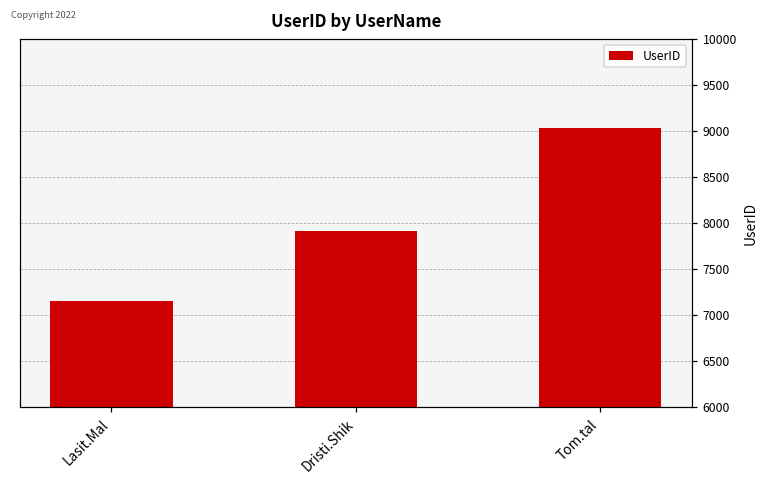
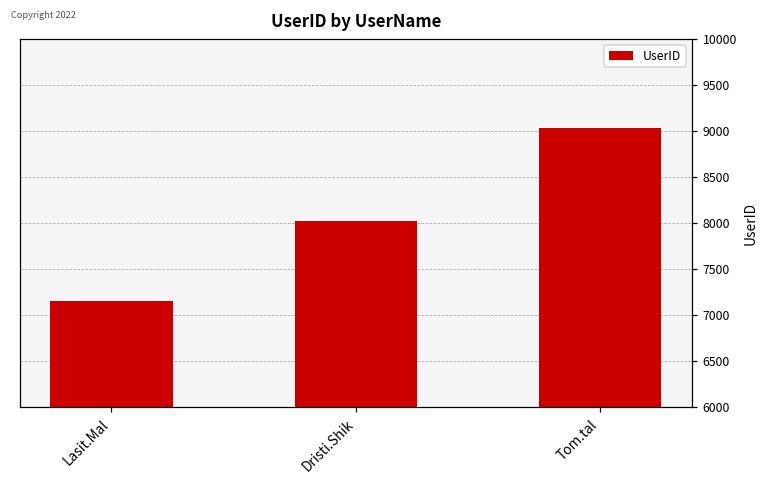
  {
    "Lasit.Mal": 7200,
-   "Dristi.Shik": 7900,
+   "Dristi.Shik": 8000,
    "Tom.tal": 9000
  }
